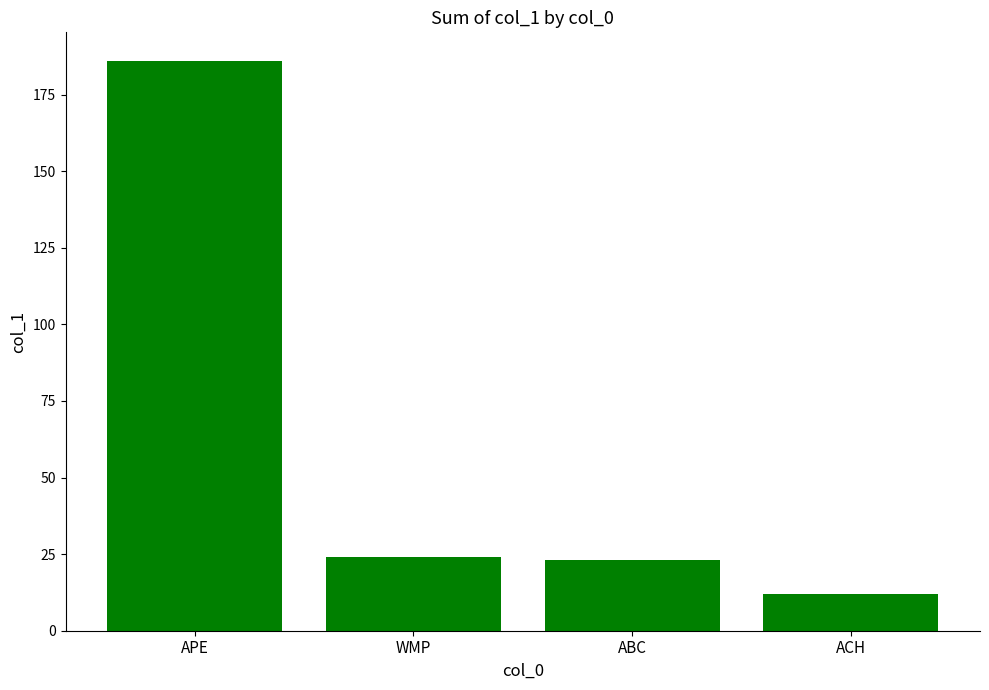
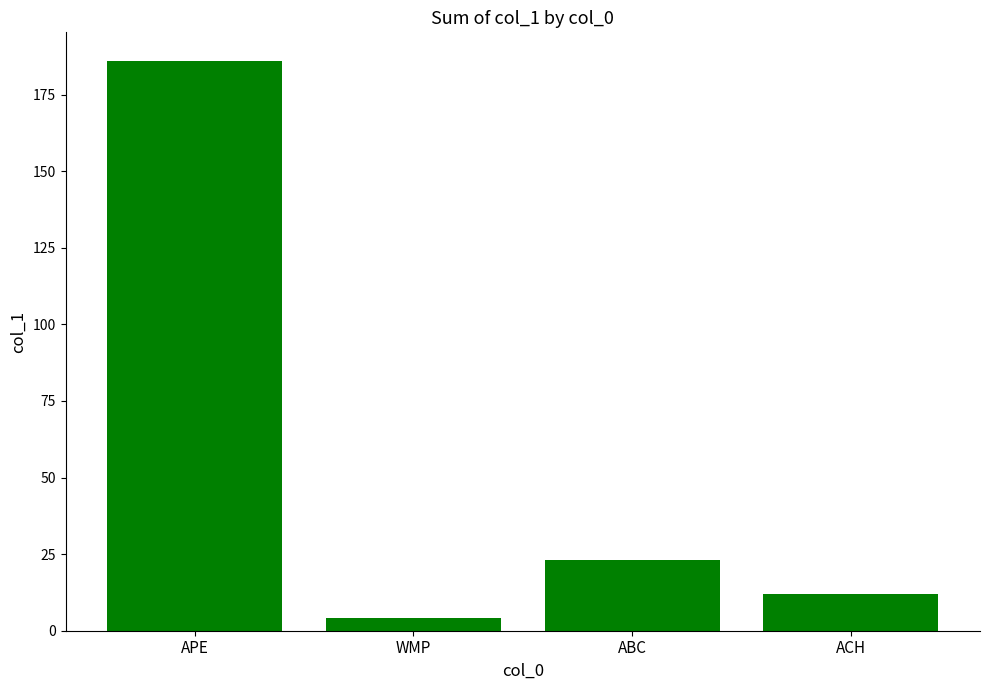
  {
    "APE": 186,
-   "WMP": 24,
+   "WMP": 4,
    "ABC": 23,
    "ACH": 12
  }
